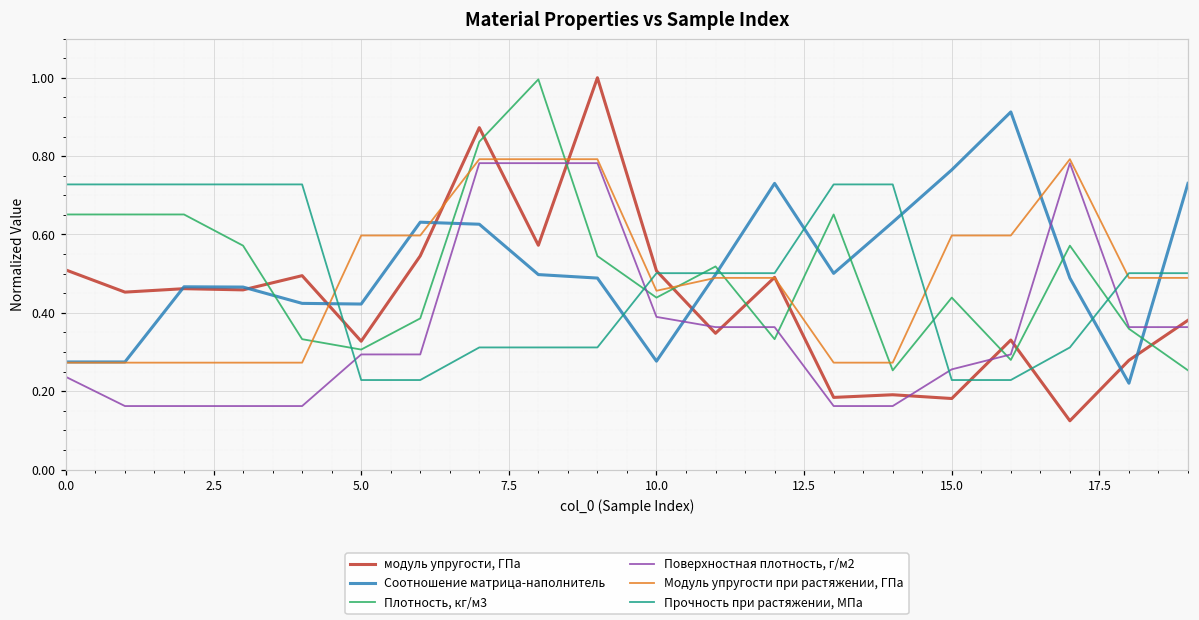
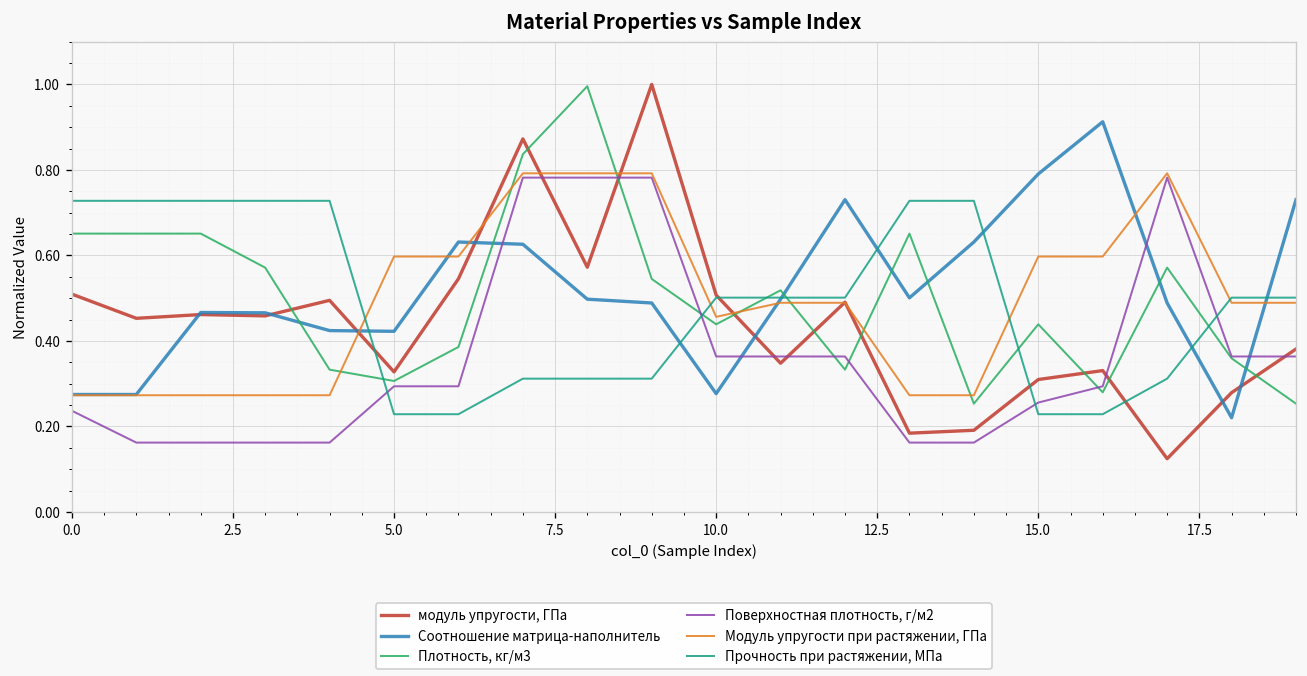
  {
    "модуль упругости, ГПа": {
      "0.0": 0.51,
      "5.0": 0.33,
-     "15.0": 0.18
+     "15.0": 0.31
    },
    "Соотношение матрица-наполнитель": {
      "5.0": 0.42,
      "10.0": 0.28,
-     "15.0": 0.76
+     "15.0": 0.79
    },
    "Поверхностная плотность, г/м2": {
      "0.0": 0.24,
      "5.0": 0.29,
-     "10.0": 0.39,
+     "10.0": 0.36,
      "15.0": 0.26
    },
    "Модуль упругости при растяжении, ГПа": {
      "5.0": 0.60,
      "10.0": 0.46,
      "15.0": 0.60
    }
  }
